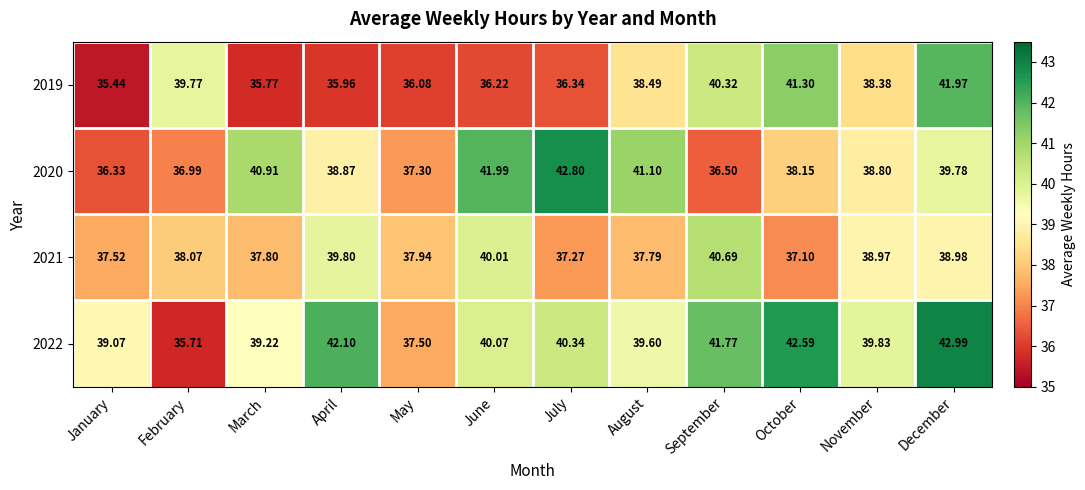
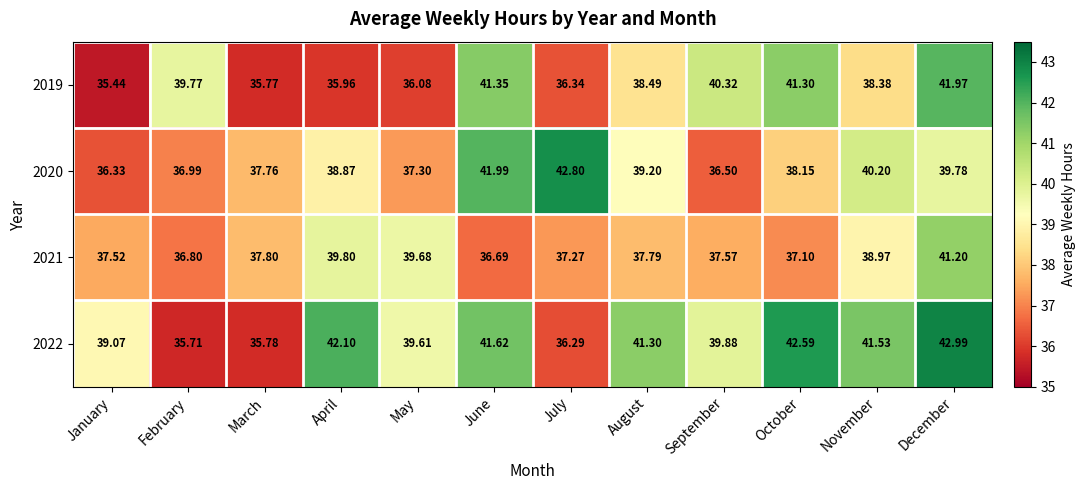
  {
    "2019": {
      "January": 35.44,
      "February": 39.77,
      "March": 35.77,
      "April": 35.96,
      "May": 36.08,
-     "June": 36.22,
+     "June": 41.35,
      "July": 36.34,
      "August": 38.49,
      "September": 40.32,
      "October": 41.30,
      "November": 38.38,
      "December": 41.97
    },
    "2020": {
      "January": 36.33,
      "February": 36.99,
-     "March": 40.91,
+     "March": 37.76,
      "April": 38.87,
      "May": 37.30,
      "June": 41.99,
      "July": 42.80,
-     "August": 41.10,
+     "August": 39.20,
      "September": 36.50,
      "October": 38.15,
-     "November": 38.80,
+     "November": 40.20,
      "December": 39.78
    },
    "2021": {
      "January": 37.52,
-     "February": 38.07,
+     "February": 36.80,
      "March": 37.80,
      "April": 39.80,
-     "May": 37.94,
-     "June": 40.01,
+     "May": 39.68,
+     "June": 36.69,
      "July": 37.27,
      "August": 37.79,
-     "September": 40.69,
+     "September": 37.57,
      "October": 37.10,
      "November": 38.97,
-     "December": 38.98
+     "December": 41.20
    },
    "2022": {
      "January": 39.07,
      "February": 35.71,
-     "March": 39.22,
+     "March": 35.78,
      "April": 42.10,
-     "May": 37.50,
-     "June": 40.07,
-     "July": 40.34,
-     "August": 39.60,
-     "September": 41.77,
+     "May": 39.61,
+     "June": 41.62,
+     "July": 36.29,
+     "August": 41.30,
+     "September": 39.88,
      "October": 42.59,
-     "November": 39.83,
+     "November": 41.53,
      "December": 42.99
    }
  }
